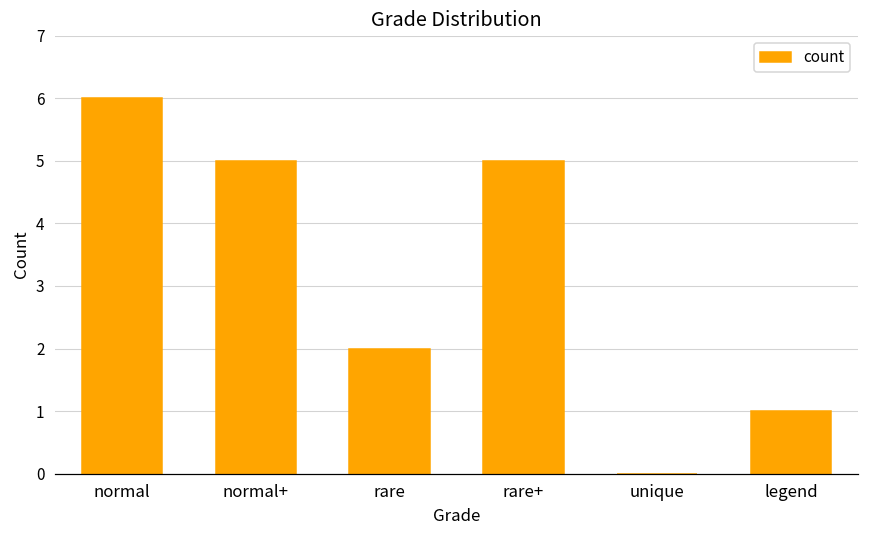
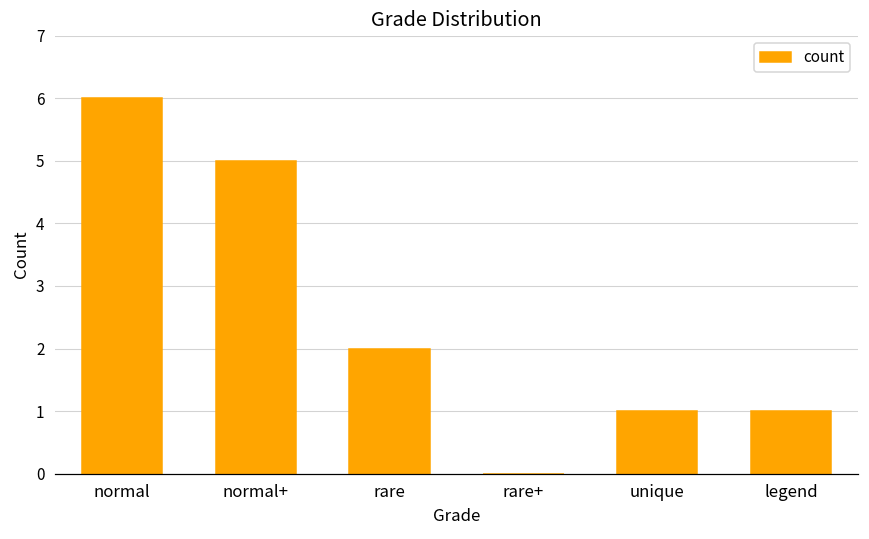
  {
    "normal": 6,
    "normal+": 5,
    "rare": 2,
-   "rare+": 5,
-   "unique": 0,
+   "rare+": 0,
+   "unique": 1,
    "legend": 1
  }
